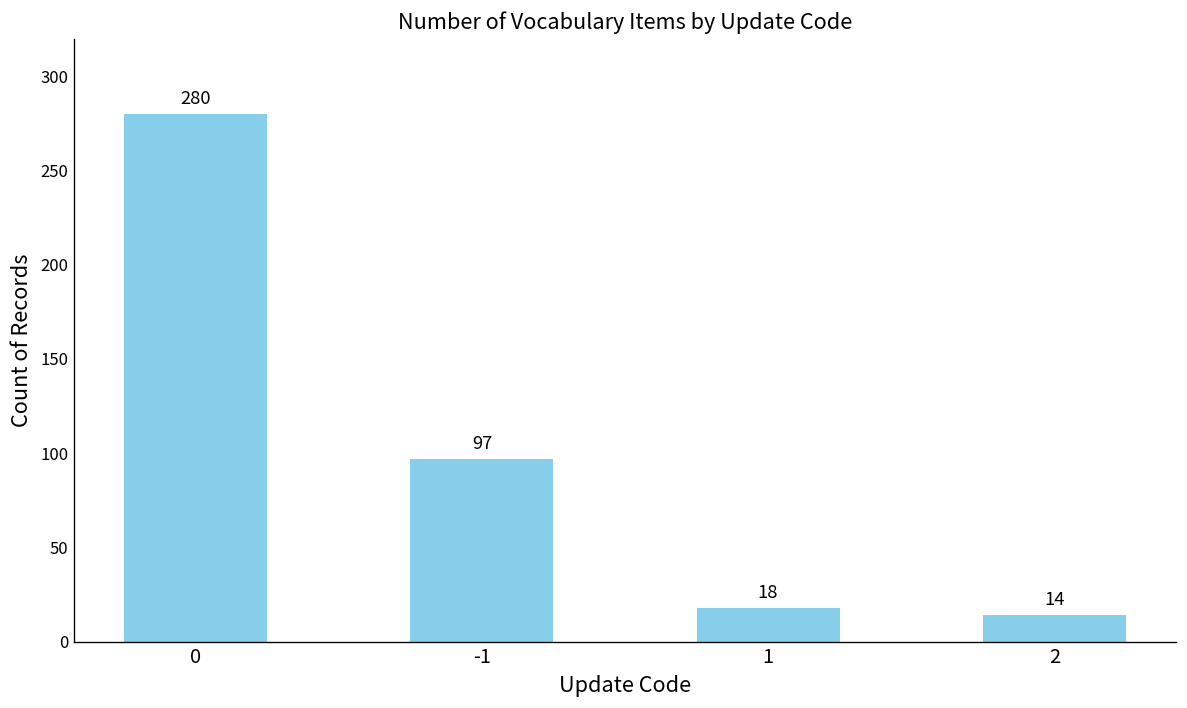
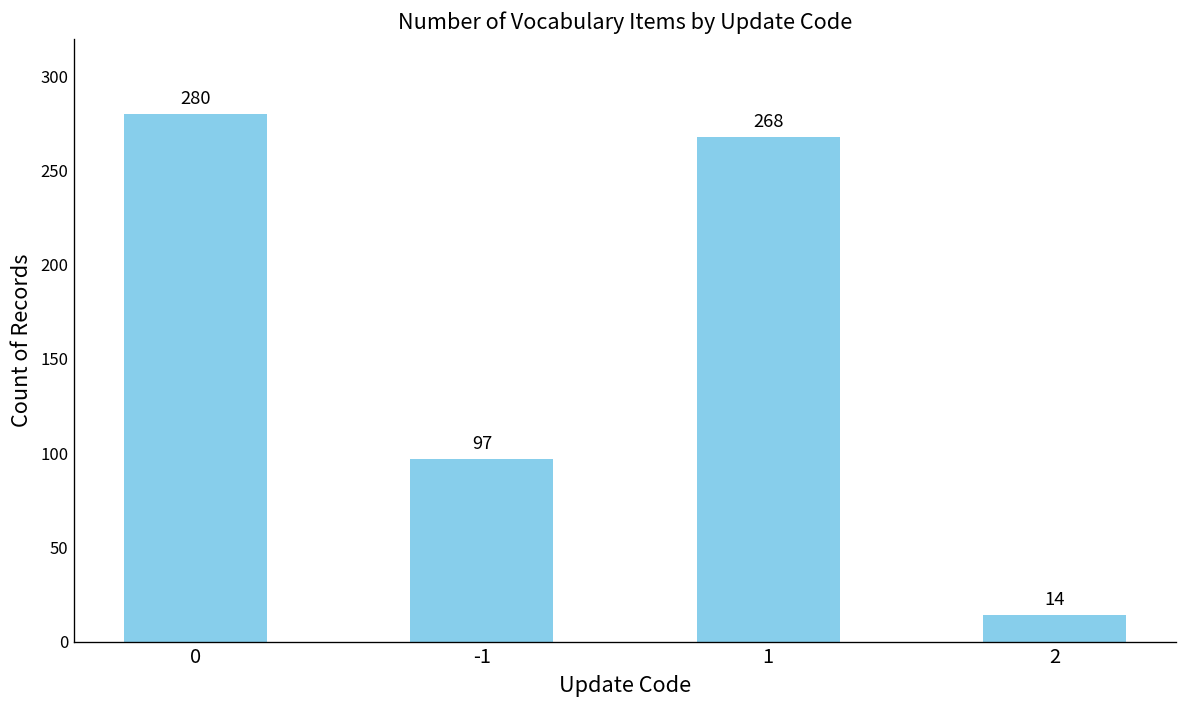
  {
    "0": 280,
    "-1": 97,
-   "1": 18,
+   "1": 268,
    "2": 14
  }
